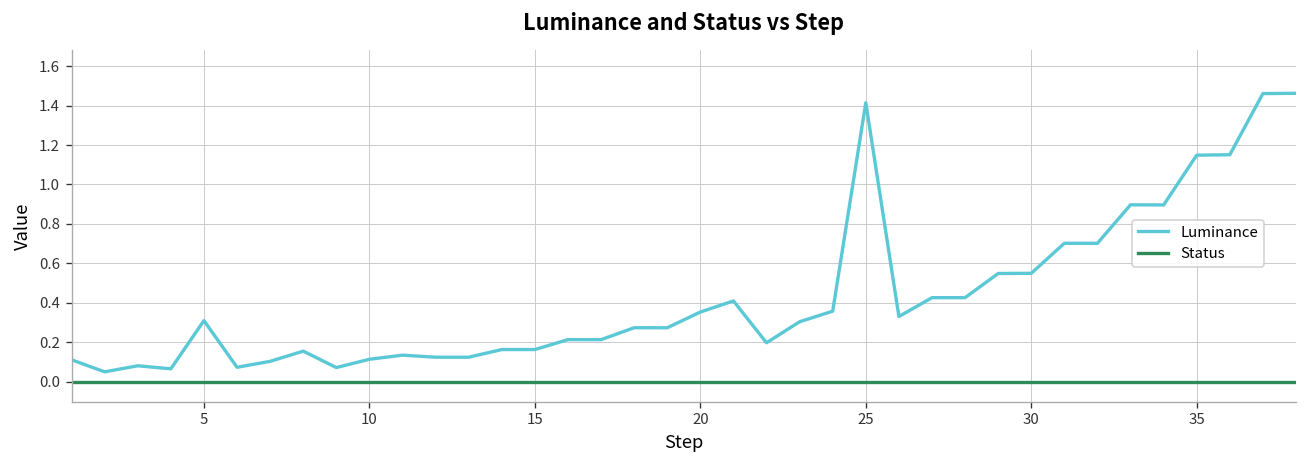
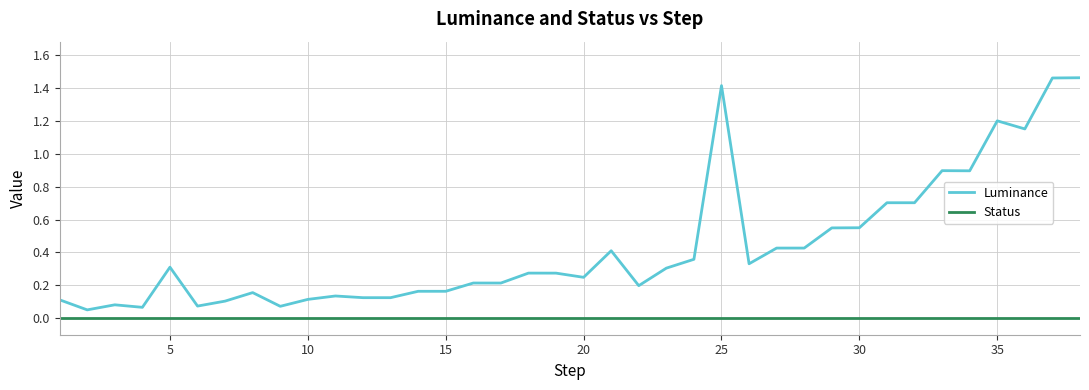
  {
    "Luminance": {
      "5": 0.31,
      "10": 0.11,
      "15": 0.16,
-     "20": 0.35,
+     "20": 0.25,
      "25": 1.41,
      "30": 0.55,
-     "35": 1.15
+     "35": 1.20
    },
    "Status": {
      "5": 0.00,
      "10": 0.00,
      "15": 0.00,
      "20": 0.00,
      "25": 0.00,
      "30": 0.00,
      "35": 0.00
    }
  }
